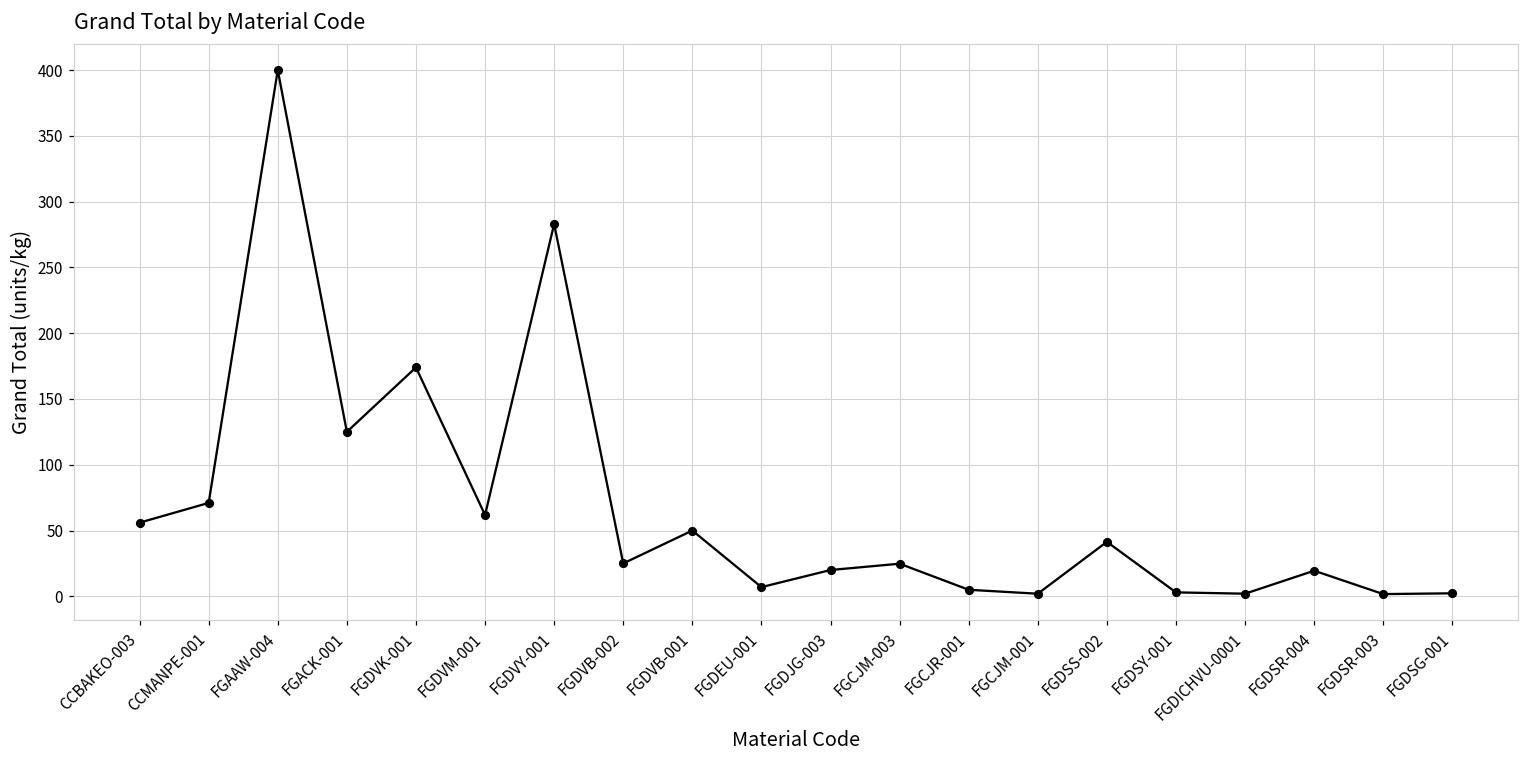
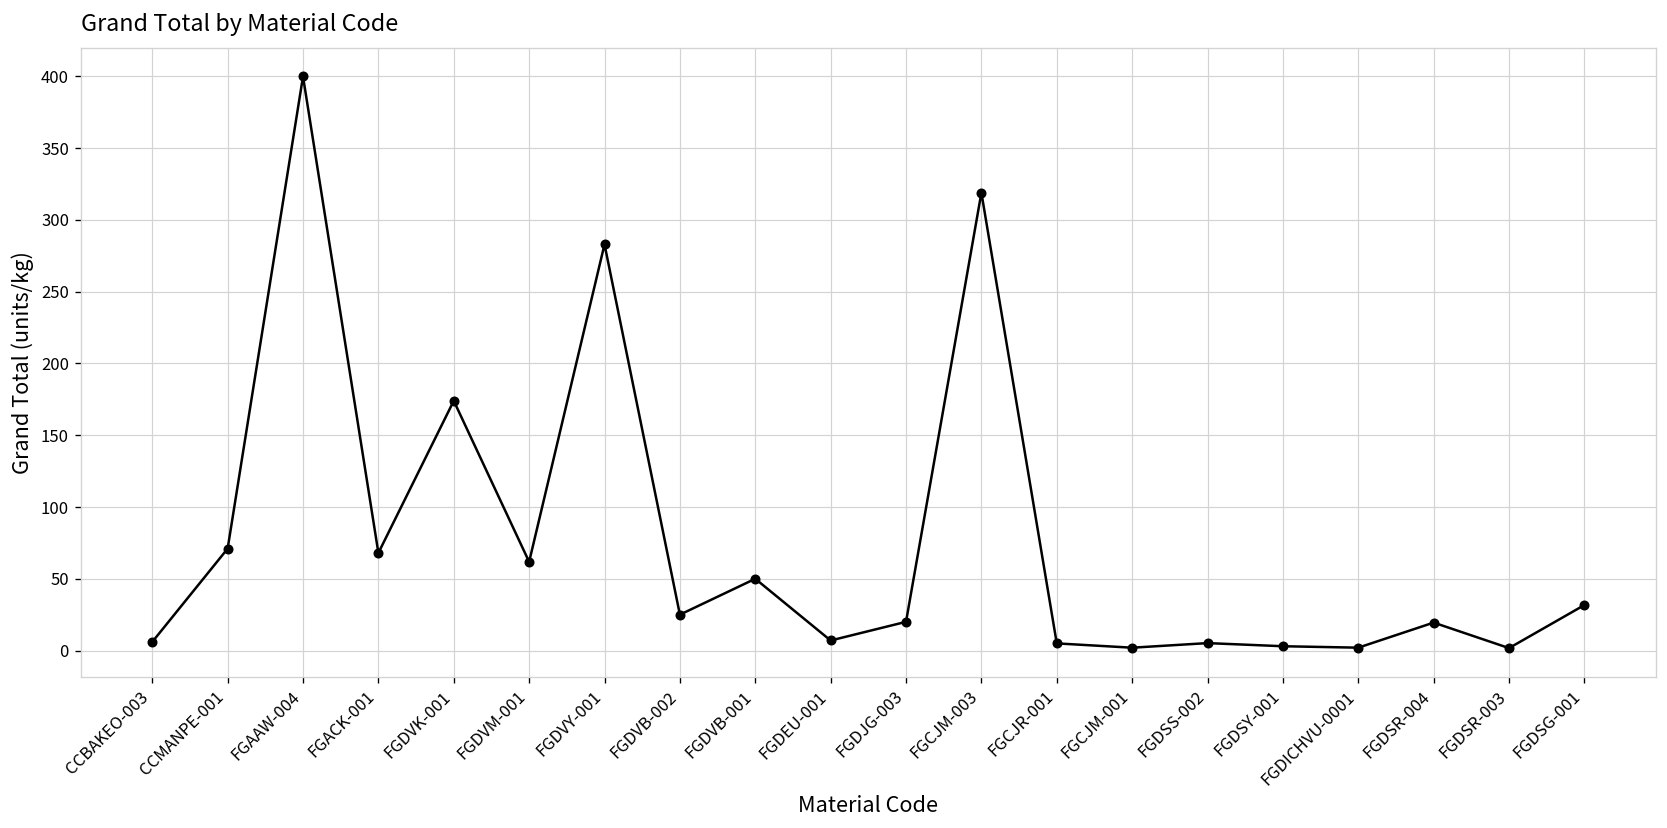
  {
-   "CCBAKEO-003": 56,
+   "CCBAKEO-003": 6,
    "CCMANPE-001": 71,
    "FGAAW-004": 400,
-   "FGACK-001": 125,
+   "FGACK-001": 68,
    "FGDVK-001": 174,
    "FGDVM-001": 62,
    "FGDVY-001": 283,
    "FGDVB-002": 25,
    "FGDVB-001": 50,
    "FGDEU-001": 7,
    "FGDJG-003": 20,
-   "FGCJM-003": 25,
+   "FGCJM-003": 319,
    "FGCJR-001": 5,
    "FGCJM-001": 2,
-   "FGDSS-002": 41,
+   "FGDSS-002": 5,
    "FGDSY-001": 3,
    "FGDICHVU-0001": 2,
    "FGDSR-004": 19,
    "FGDSR-003": 2,
-   "FGDSG-001": 2
+   "FGDSG-001": 32
  }
